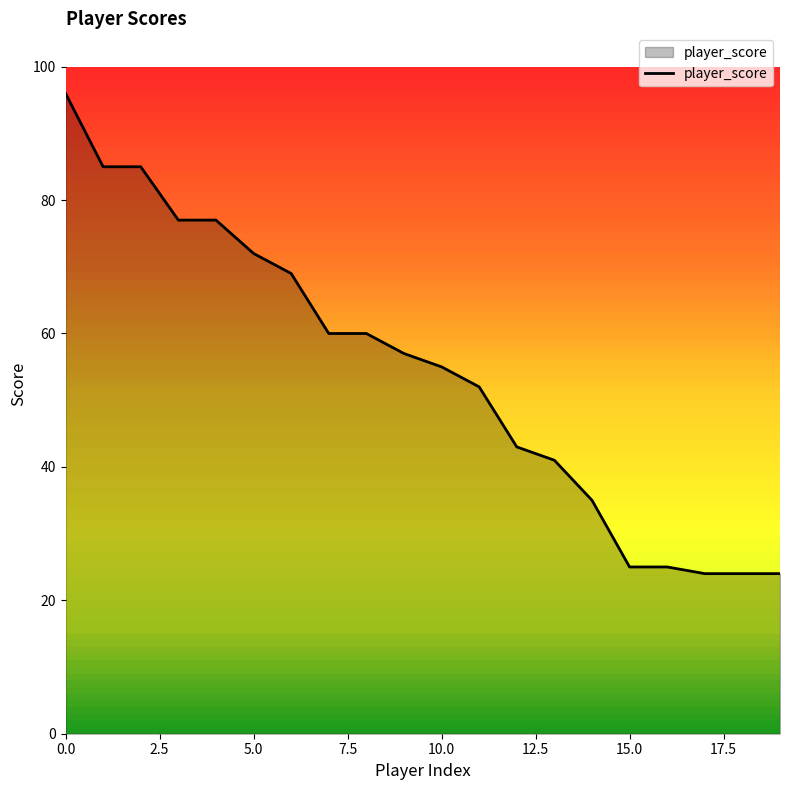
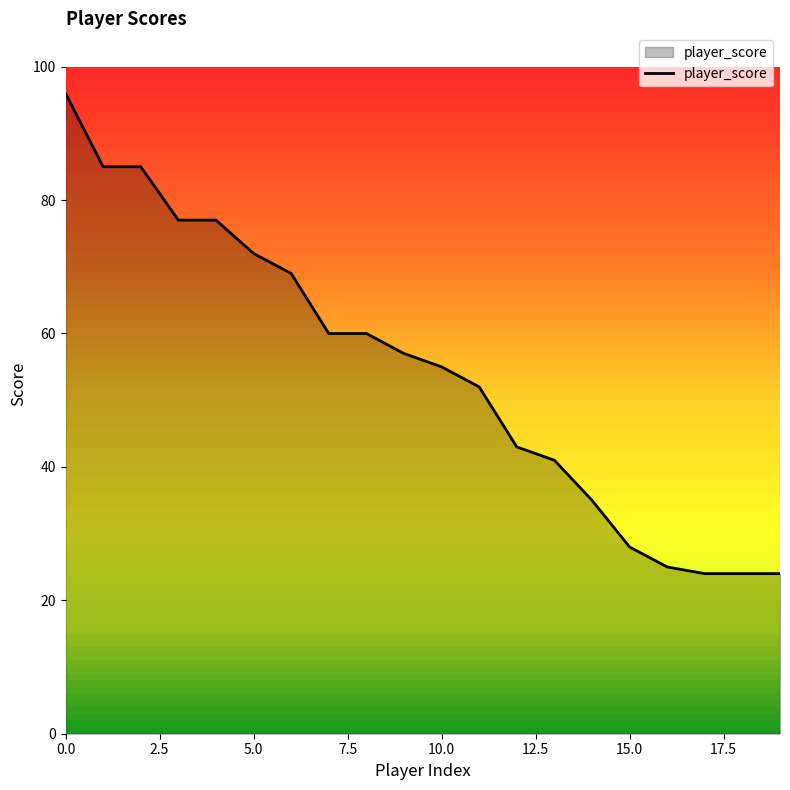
  {
    "0.0": 96,
    "5.0": 72,
    "10.0": 55,
-   "15.0": 25
+   "15.0": 28
  }
